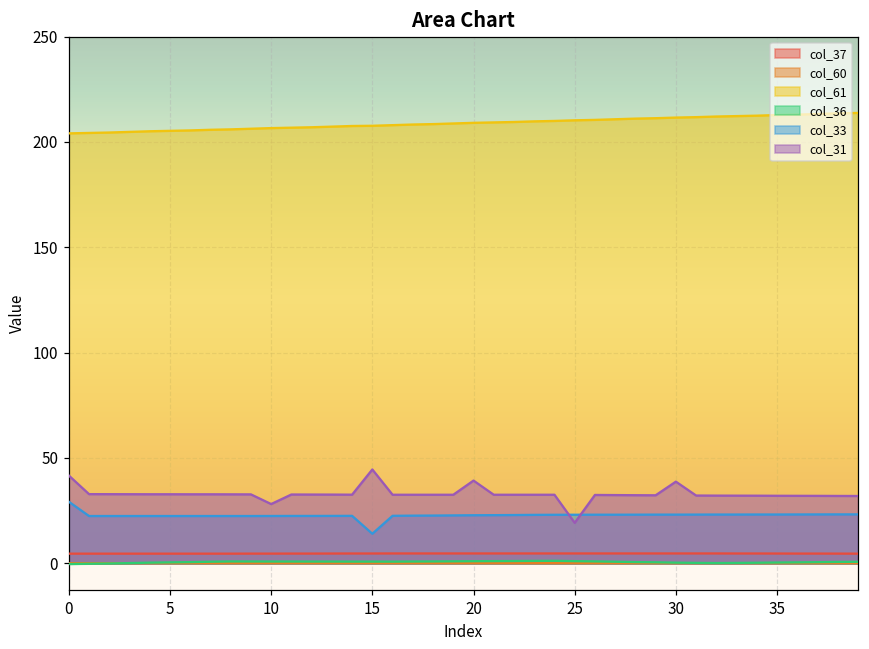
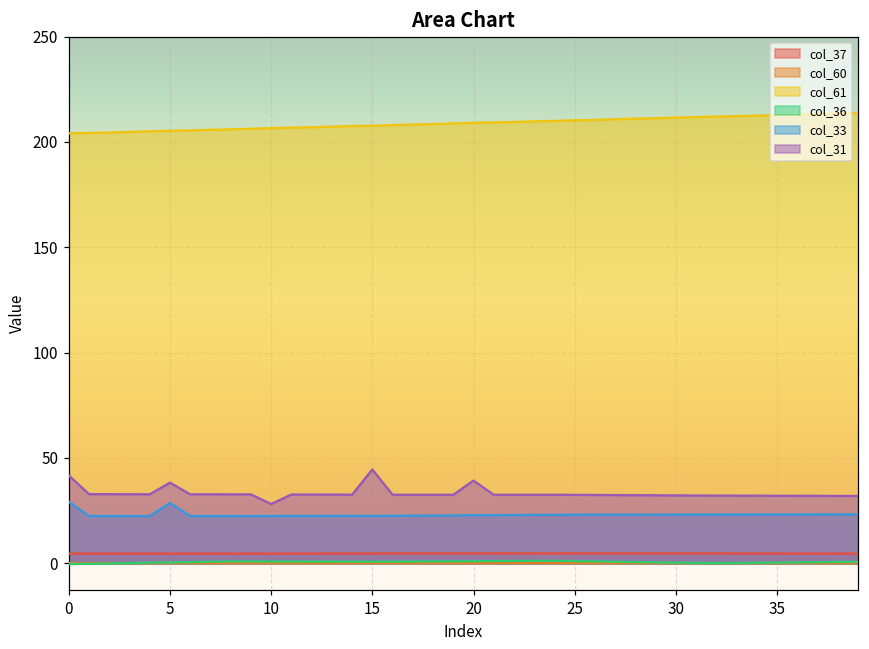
  {
    "col_33": {
      "0": 29,
-     "5": 22,
+     "5": 29,
      "10": 22,
-     "15": 14,
+     "15": 23,
      "20": 23,
      "25": 23,
      "30": 23,
      "35": 23
    },
    "col_31": {
      "0": 42,
-     "5": 33,
+     "5": 38,
      "10": 28,
      "15": 45,
      "20": 39,
-     "25": 19,
-     "30": 39,
+     "25": 32,
+     "30": 32,
      "35": 32
    }
  }
